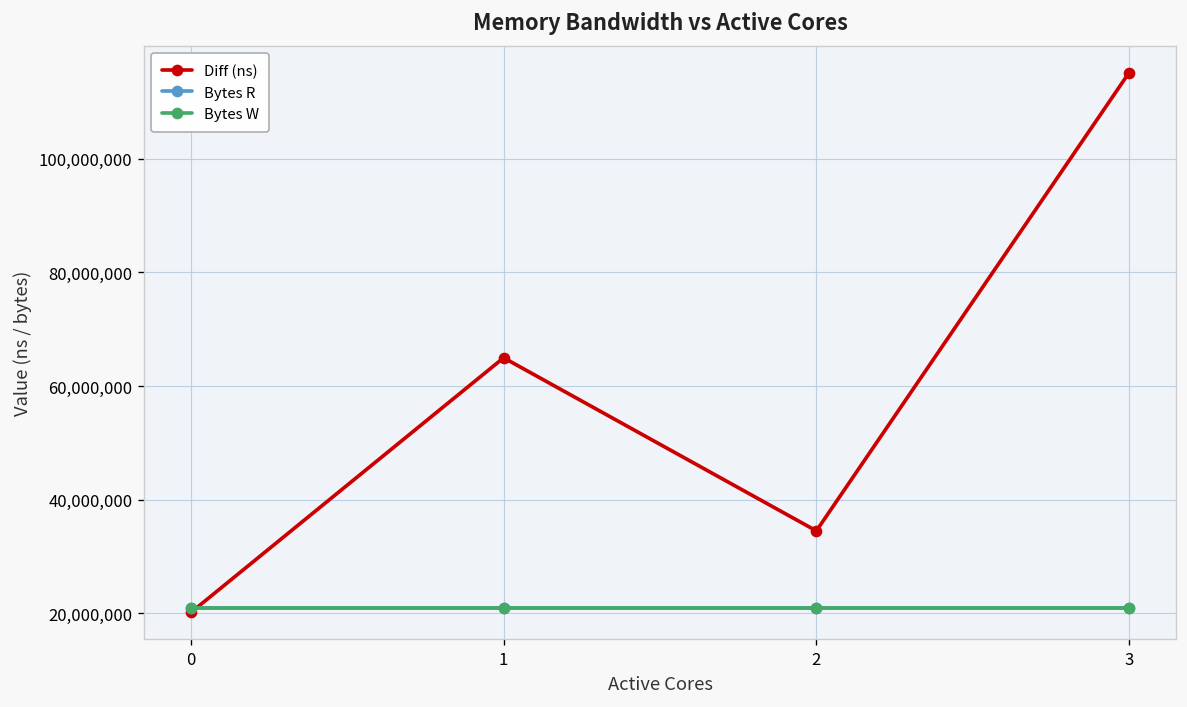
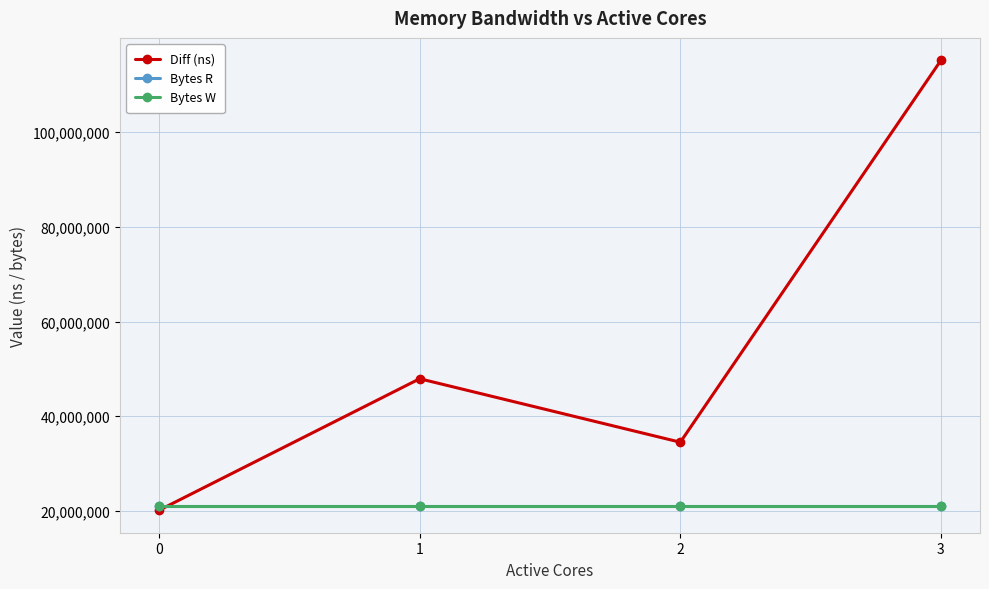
  {
    "Diff (ns)": {
      "0": "20,000,000",
-     "1": "65,000,000",
+     "1": "48,000,000",
      "2": "34,000,000",
      "3": "115,000,000"
    },
    "Bytes W": {
      "0": "21,000,000",
      "1": "21,000,000",
      "2": "21,000,000",
      "3": "21,000,000"
    }
  }
